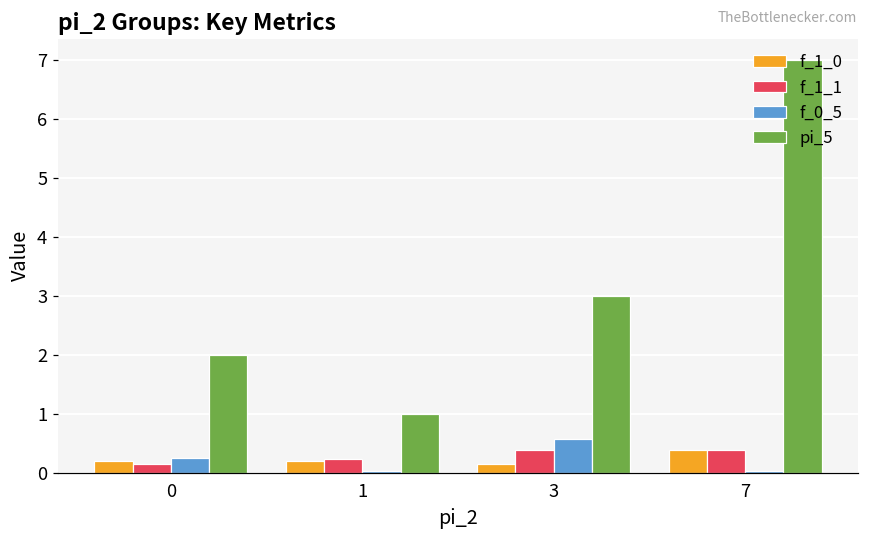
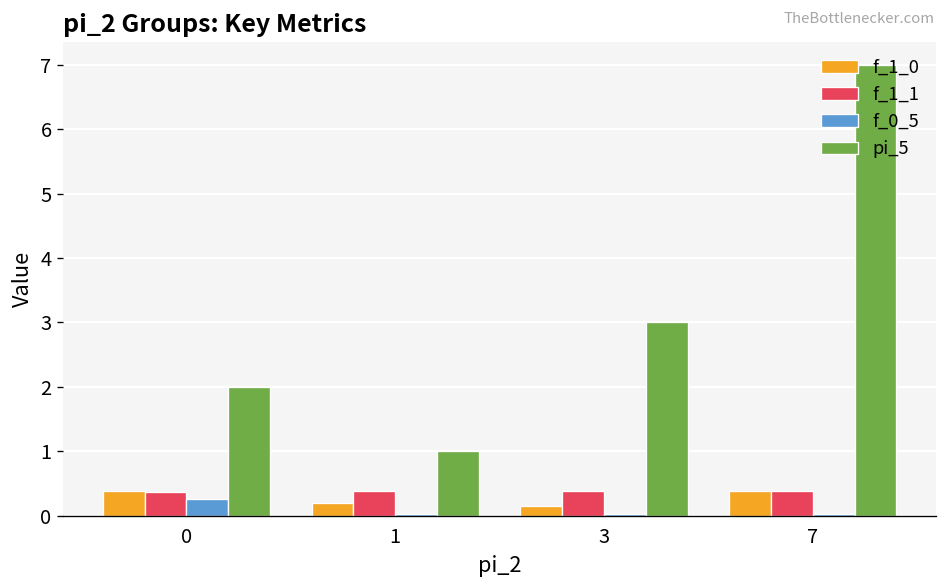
  {
    "f_1_0": {
-     "0": 0.2,
+     "0": 0.4,
      "1": 0.2,
      "3": 0.2,
      "7": 0.4
    },
    "f_1_1": {
-     "0": 0.2,
-     "1": 0.2,
+     "0": 0.4,
+     "1": 0.4,
      "3": 0.4,
      "7": 0.4
    },
    "f_0_5": {
      "0": 0.3,
-     "3": 0.6
+     "3": 0.0
    },
    "pi_5": {
      "0": 2.0,
      "1": 1.0,
      "3": 3.0,
      "7": 7.0
    }
  }
